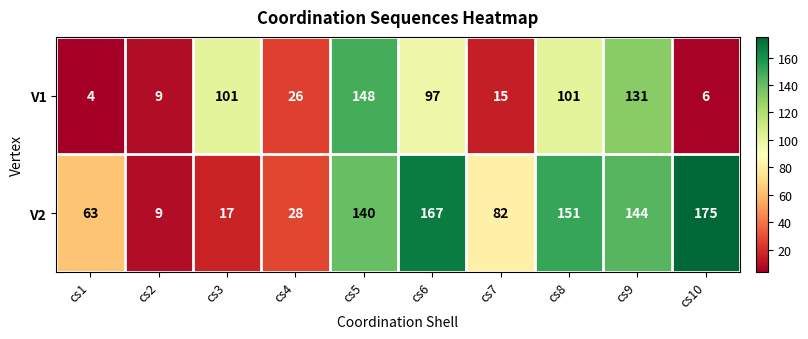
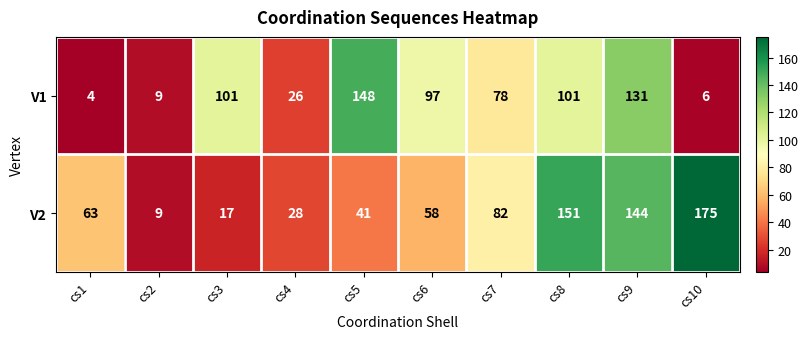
  {
    "V1": {
      "cs1": 4,
      "cs2": 9,
      "cs3": 101,
      "cs4": 26,
      "cs5": 148,
      "cs6": 97,
-     "cs7": 15,
+     "cs7": 78,
      "cs8": 101,
      "cs9": 131,
      "cs10": 6
    },
    "V2": {
      "cs1": 63,
      "cs2": 9,
      "cs3": 17,
      "cs4": 28,
-     "cs5": 140,
-     "cs6": 167,
+     "cs5": 41,
+     "cs6": 58,
      "cs7": 82,
      "cs8": 151,
      "cs9": 144,
      "cs10": 175
    }
  }
